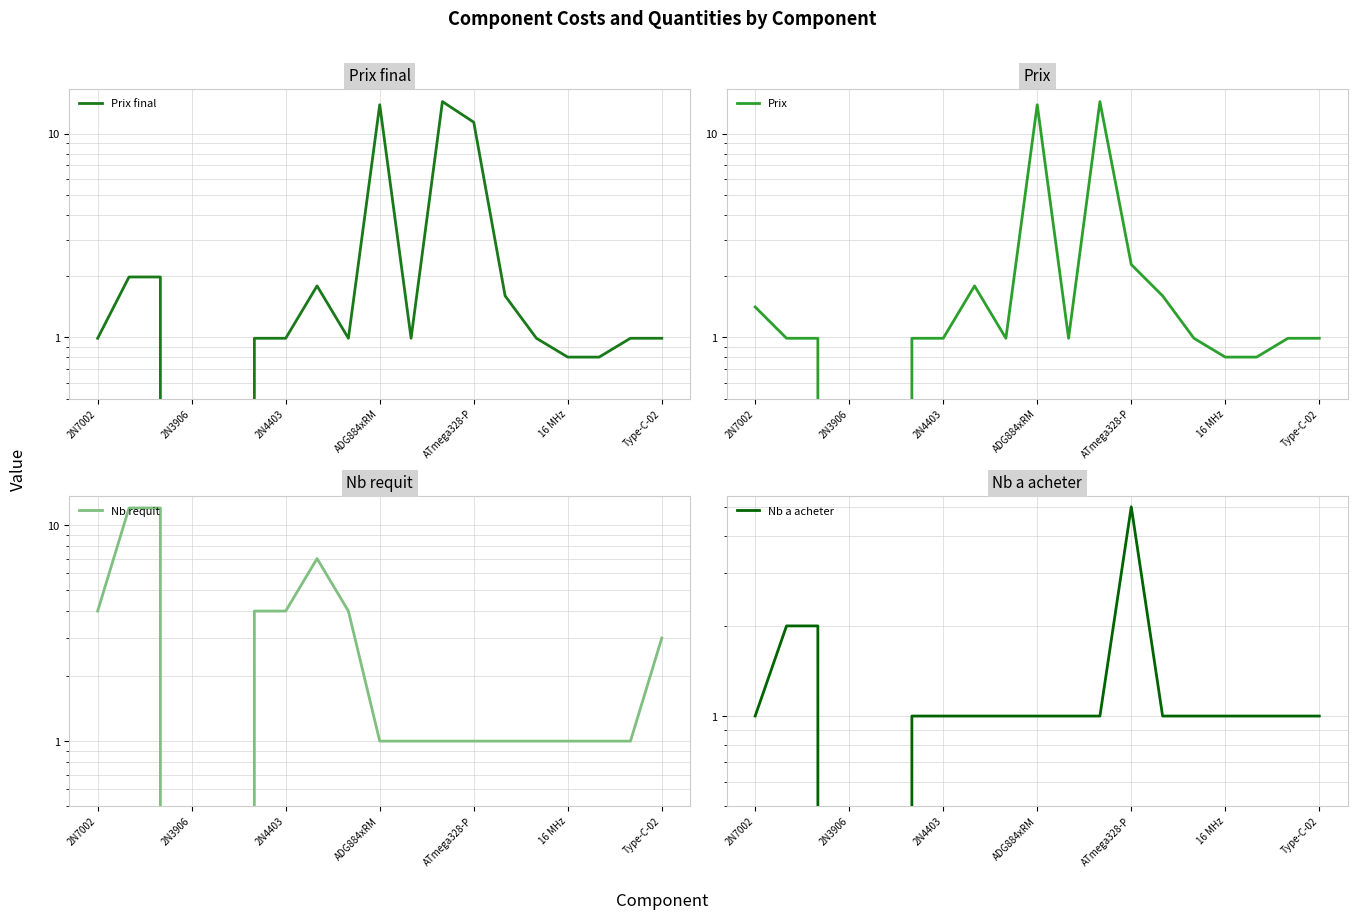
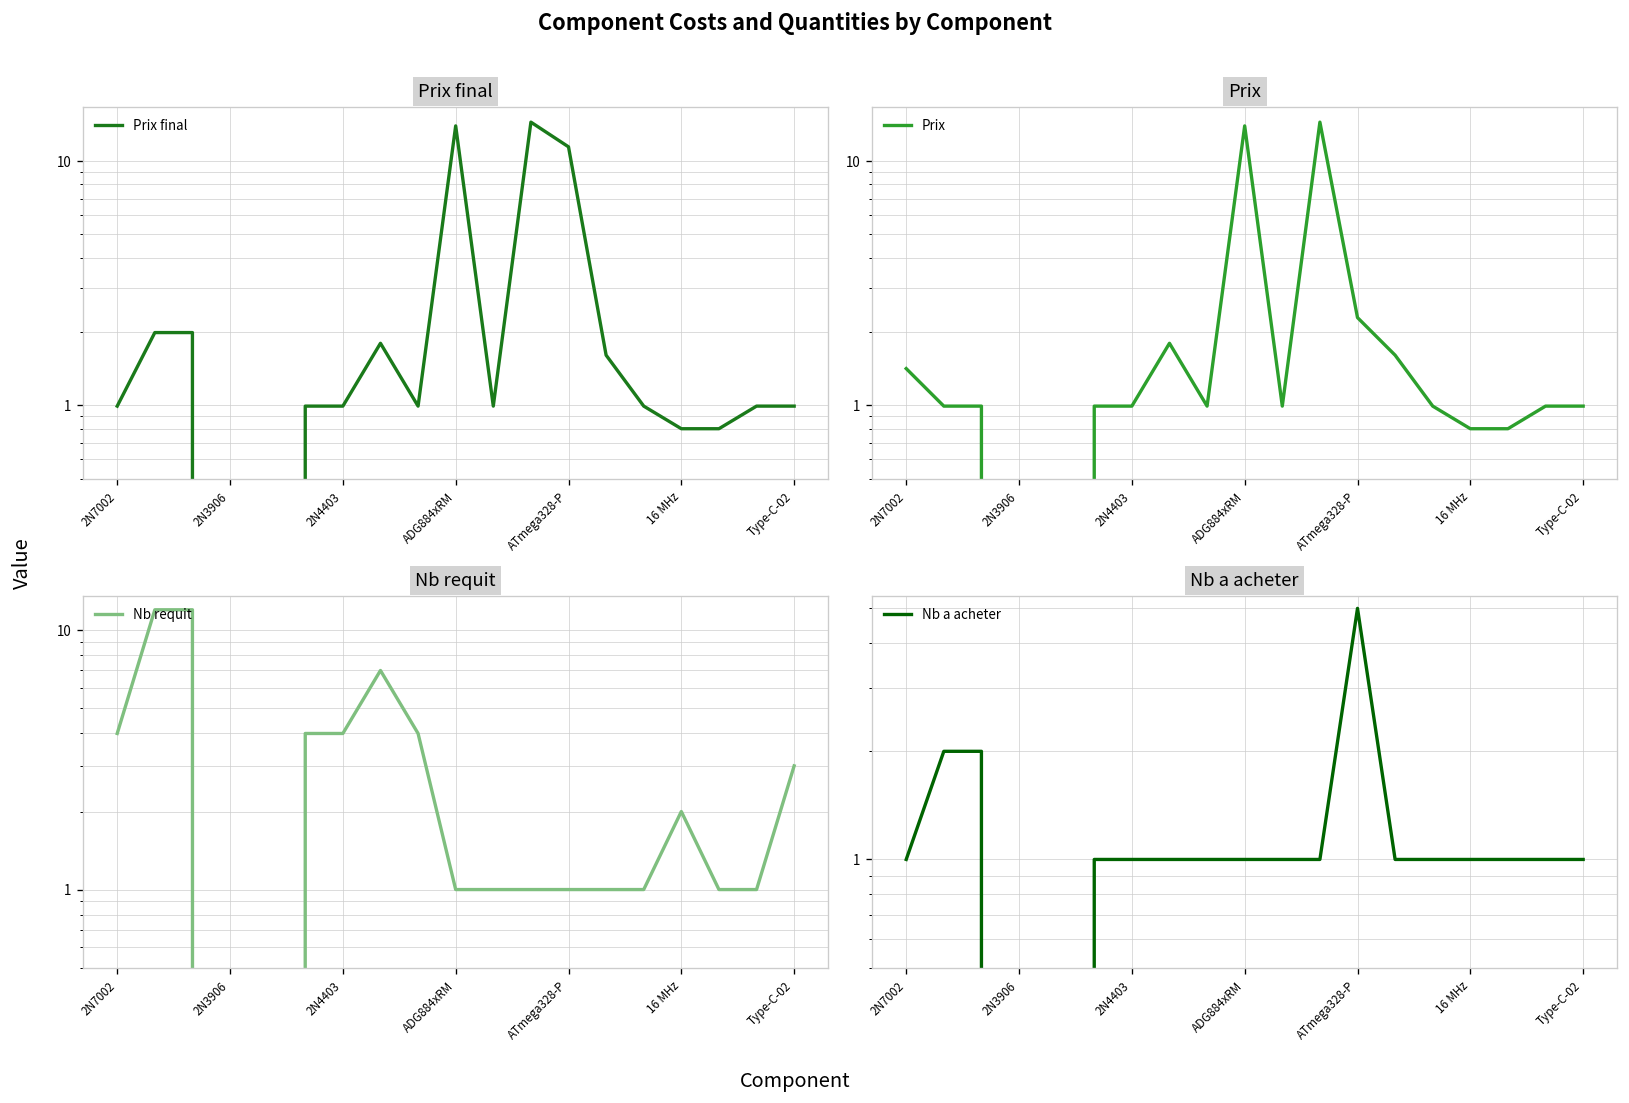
  {
    "Prix final": {
      "2N7002": 1.0,
      "2N4403": 1.0,
      "ADG884xRM": 14,
      "ATmega328-P": 11,
      "16 MHz": 0.80,
      "Type-C-02": 1.0
    },
    "Prix": {
      "2N7002": 1.4,
      "2N4403": 1.0,
      "ADG884xRM": 14,
      "ATmega328-P": 2.3,
      "16 MHz": 0.80,
      "Type-C-02": 1.0
    },
    "Nb requit": {
      "2N7002": 4,
      "2N4403": 4,
      "ADG884xRM": 1,
      "ATmega328-P": 1,
-     "16 MHz": 1,
+     "16 MHz": 2,
      "Type-C-02": 3
    }
  }
